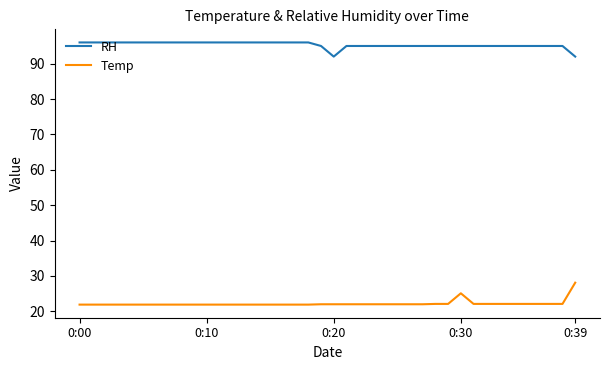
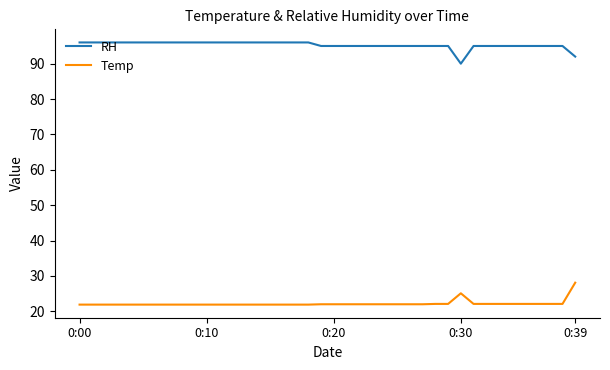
  {
    "RH": {
      "0:00": 96,
      "0:10": 96,
-     "0:20": 92,
-     "0:30": 95,
+     "0:20": 95,
+     "0:30": 90,
      "0:39": 92
    },
    "Temp": {
      "0:00": 22,
      "0:10": 22,
      "0:20": 22,
      "0:30": 25,
      "0:39": 28
    }
  }
